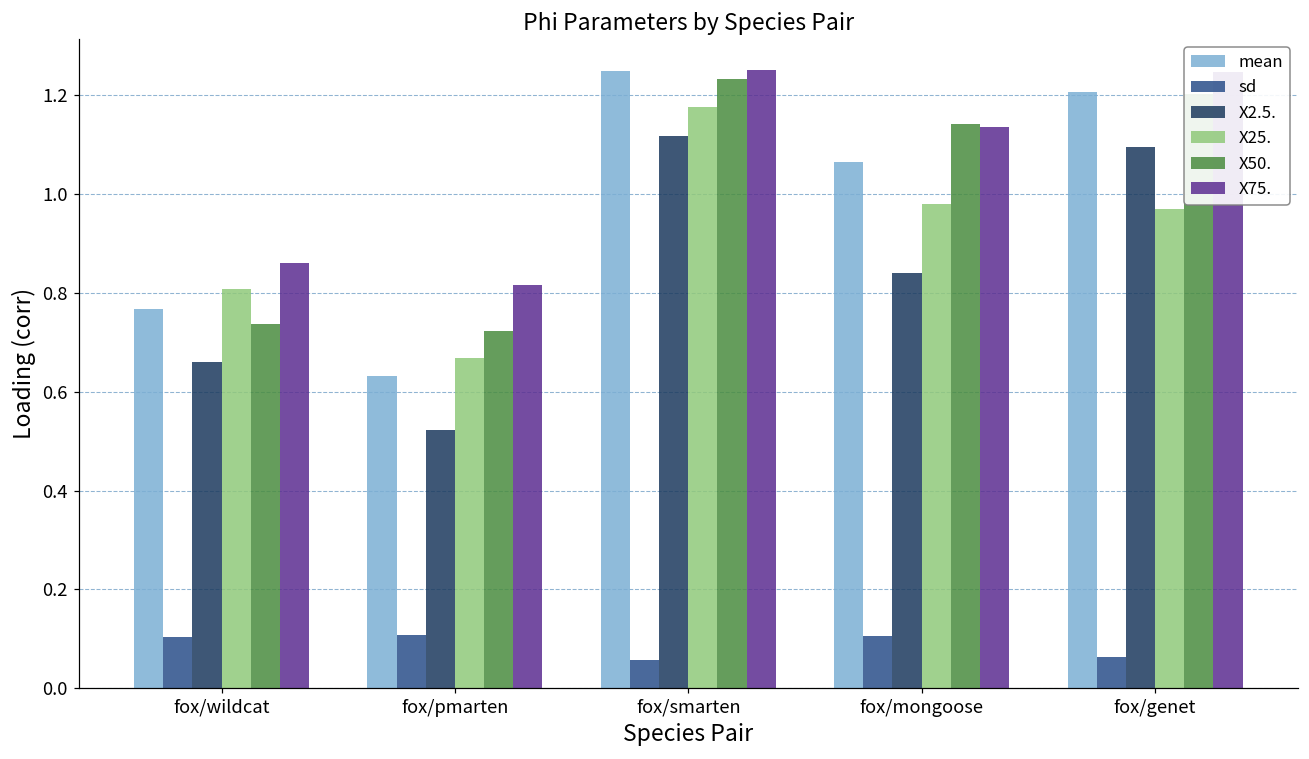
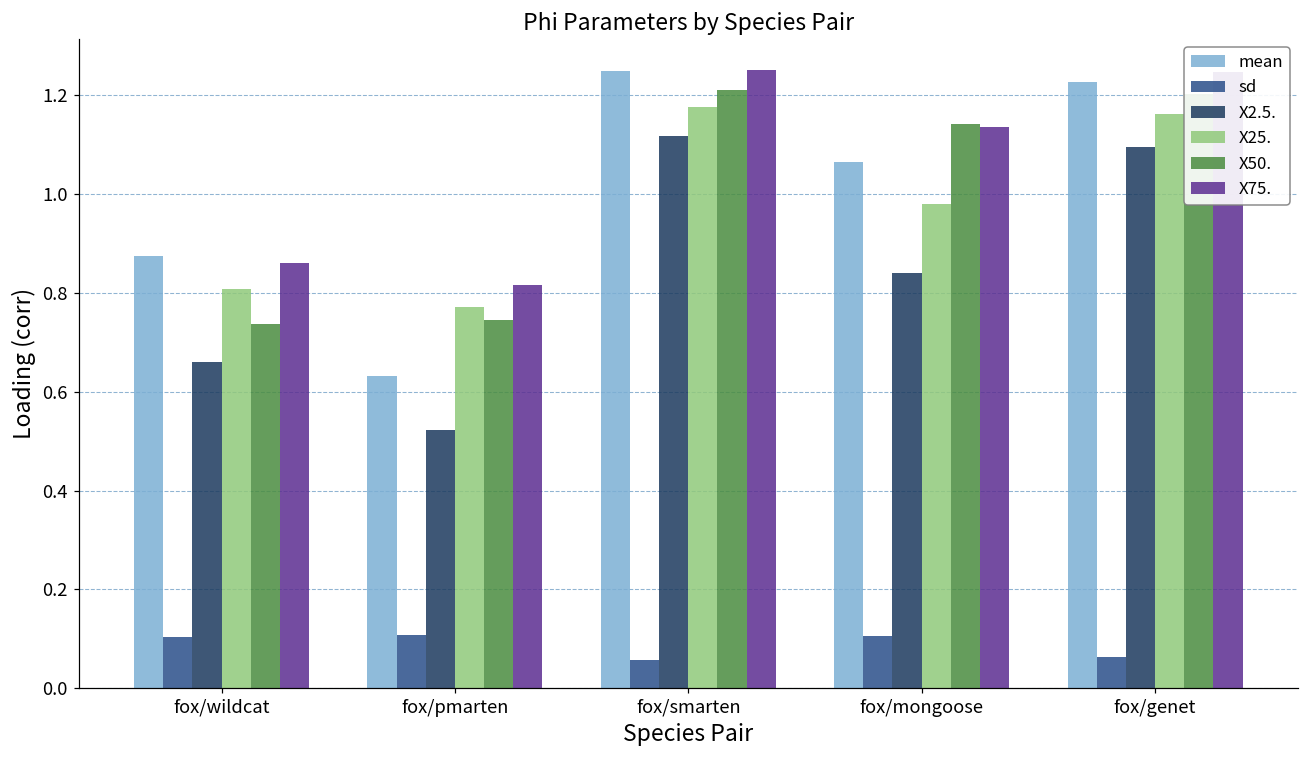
  {
    "mean": {
-     "fox/wildcat": 0.77,
+     "fox/wildcat": 0.87,
      "fox/pmarten": 0.63,
      "fox/smarten": 1.25,
      "fox/mongoose": 1.07,
-     "fox/genet": 1.21
+     "fox/genet": 1.23
    },
    "X25.": {
      "fox/wildcat": 0.81,
-     "fox/pmarten": 0.67,
+     "fox/pmarten": 0.77,
      "fox/smarten": 1.18,
      "fox/mongoose": 0.98,
-     "fox/genet": 0.97
+     "fox/genet": 1.16
    },
    "X50.": {
      "fox/wildcat": 0.74,
-     "fox/pmarten": 0.72,
-     "fox/smarten": 1.23,
+     "fox/pmarten": 0.75,
+     "fox/smarten": 1.21,
      "fox/mongoose": 1.14
    },
    "X75.": {
      "fox/wildcat": 0.86,
      "fox/pmarten": 0.82,
      "fox/smarten": 1.25,
      "fox/mongoose": 1.14
    }
  }
